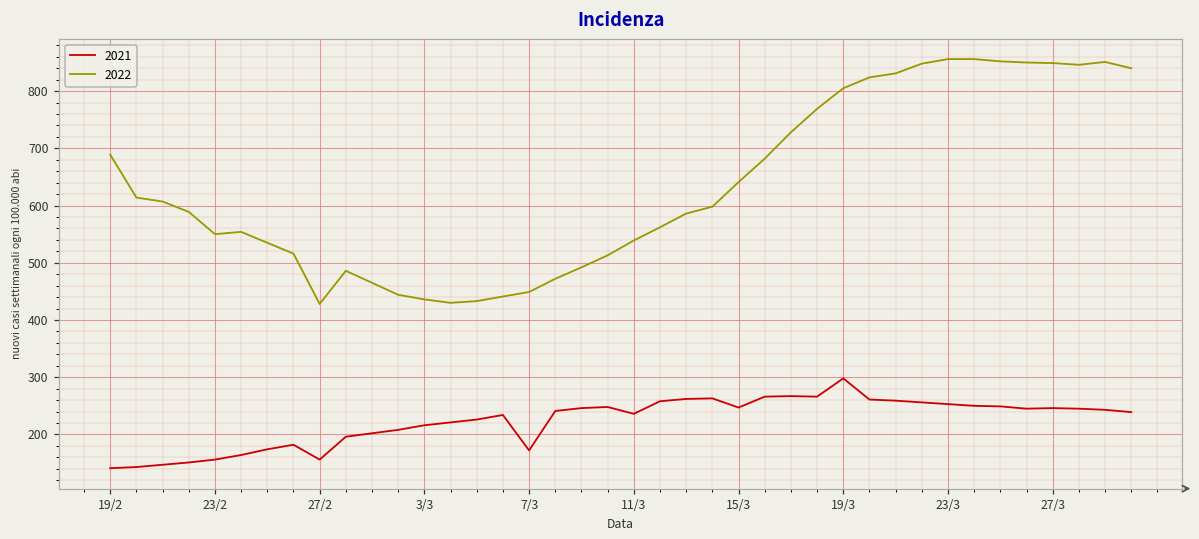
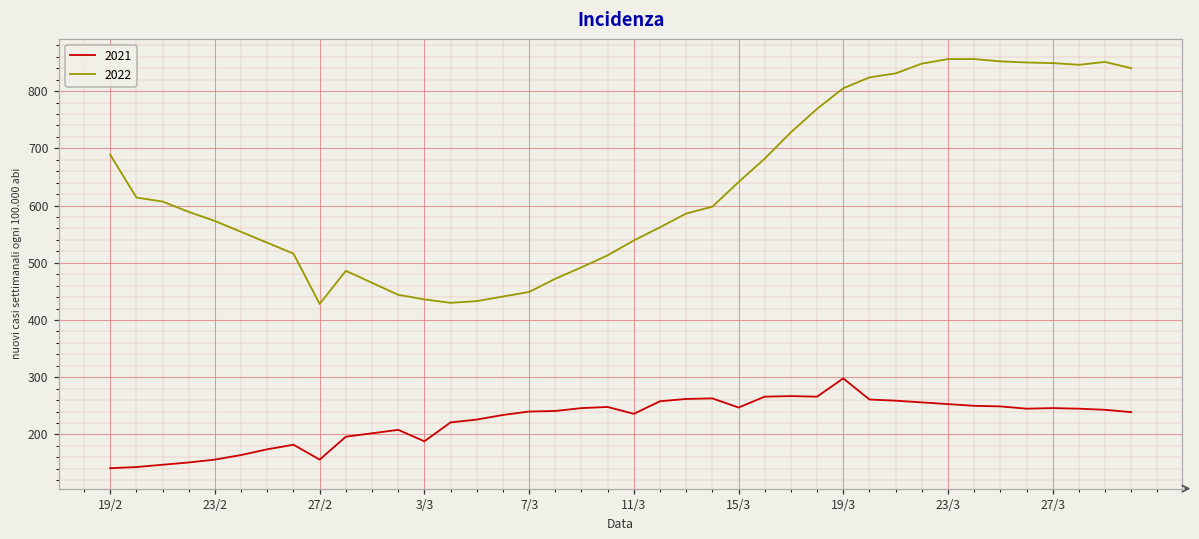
  {
    "2021": {
      "19/2": 140,
      "23/2": 160,
      "27/2": 160,
-     "3/3": 220,
-     "7/3": 170,
+     "3/3": 190,
+     "7/3": 240,
      "11/3": 240,
      "15/3": 250,
      "19/3": 300,
      "23/3": 250,
      "27/3": 250
    },
    "2022": {
      "19/2": 690,
-     "23/2": 550,
+     "23/2": 570,
      "27/2": 430,
      "3/3": 440,
      "7/3": 450,
      "11/3": 540,
      "15/3": 640,
      "19/3": 810,
      "23/3": 860,
      "27/3": 850
    }
  }
